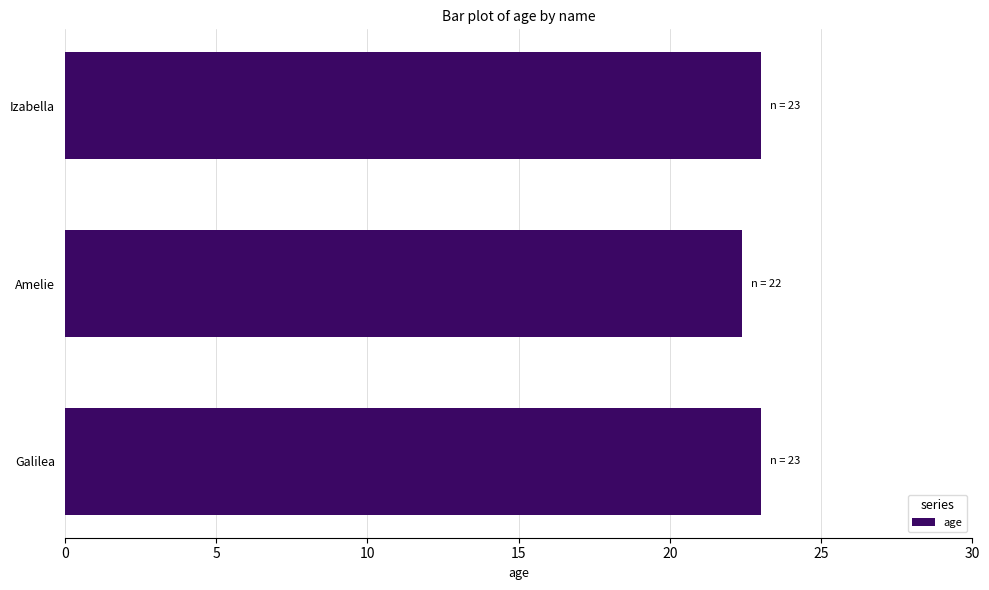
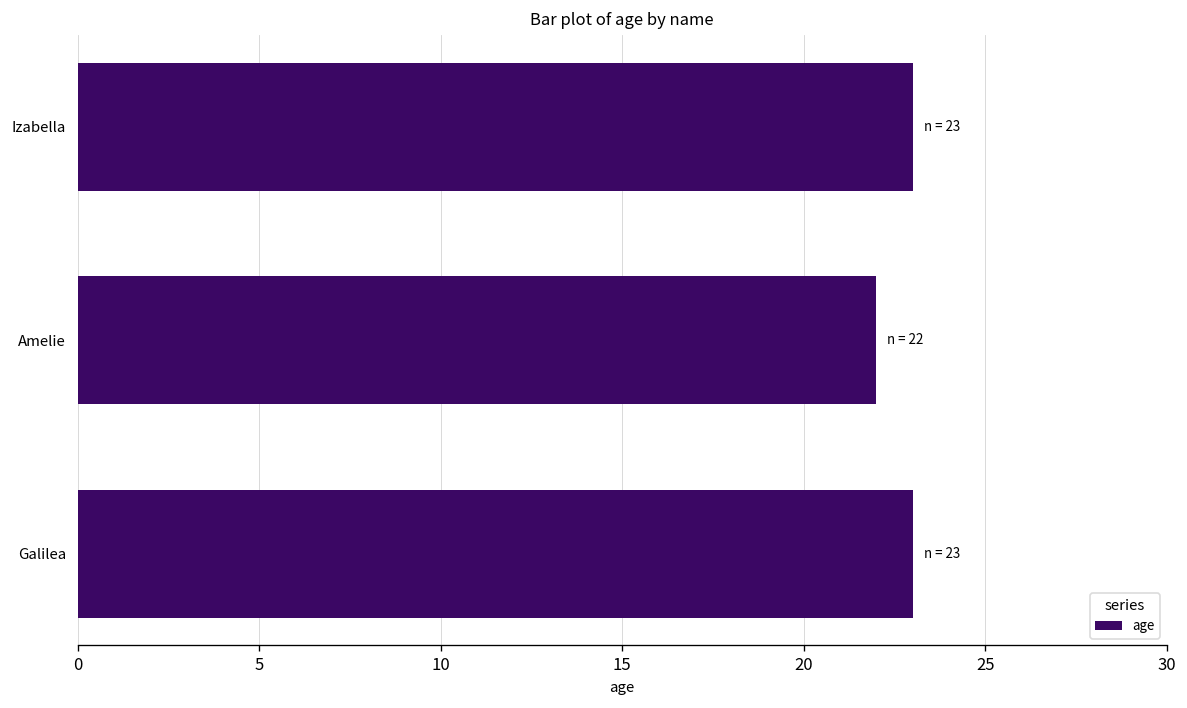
  {
-   "Amelie": 22.4
+   "Amelie": 22.0
  }
